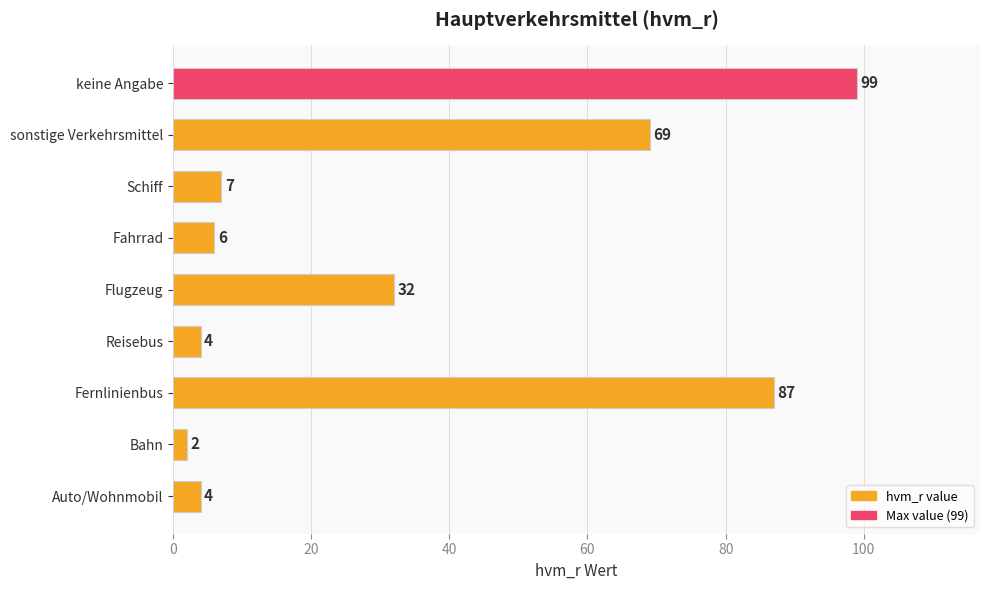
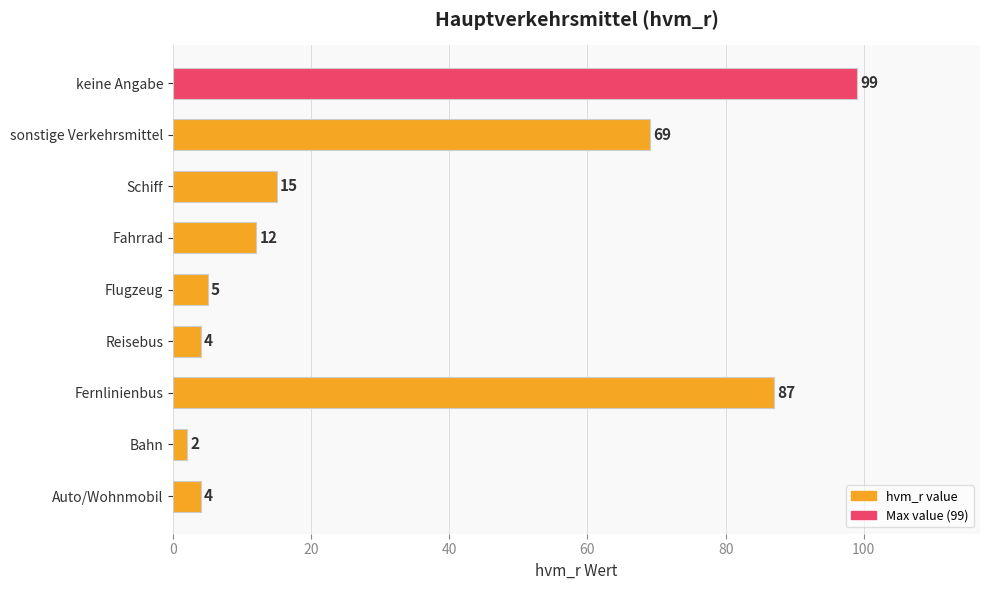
  {
    "keine Angabe": 99,
    "sonstige Verkehrsmittel": 69,
-   "Schiff": 7,
-   "Fahrrad": 6,
-   "Flugzeug": 32,
+   "Schiff": 15,
+   "Fahrrad": 12,
+   "Flugzeug": 5,
    "Reisebus": 4,
    "Fernlinienbus": 87,
    "Bahn": 2,
    "Auto/Wohnmobil": 4
  }
